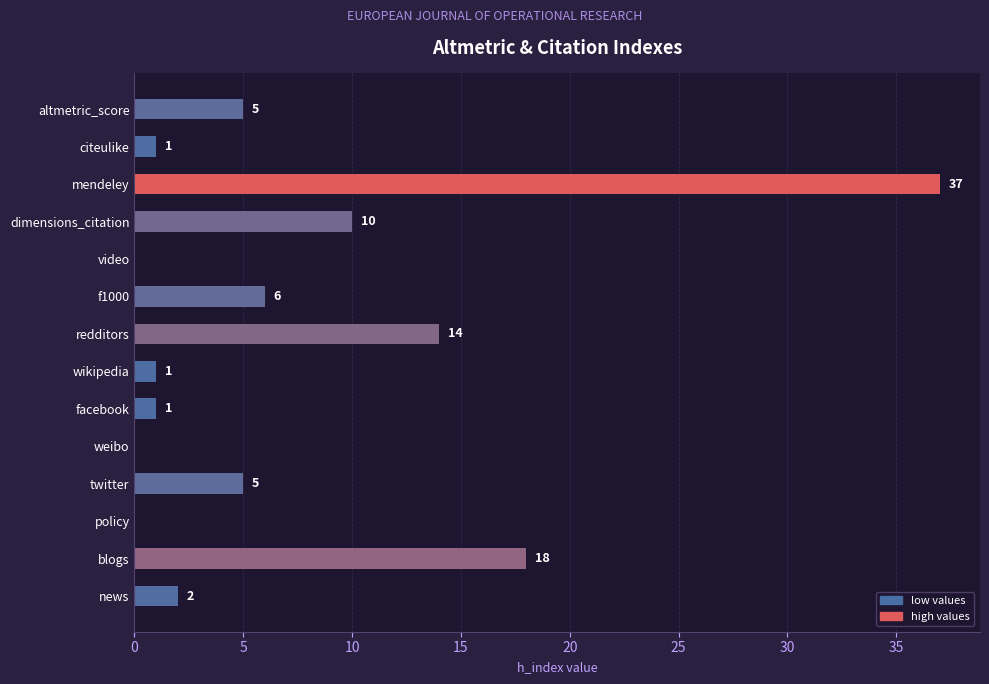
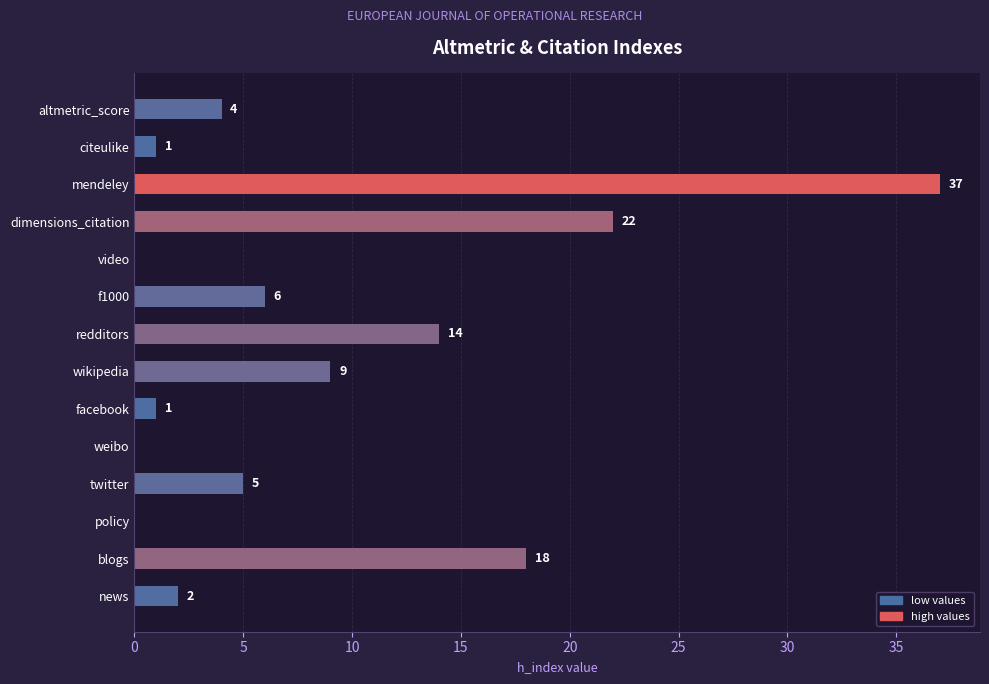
  {
-   "altmetric_score": 5,
+   "altmetric_score": 4,
    "citeulike": 1,
    "mendeley": 37,
-   "dimensions_citation": 10,
+   "dimensions_citation": 22,
    "f1000": 6,
    "redditors": 14,
-   "wikipedia": 1,
+   "wikipedia": 9,
    "facebook": 1,
    "twitter": 5,
    "blogs": 18,
    "news": 2
  }
